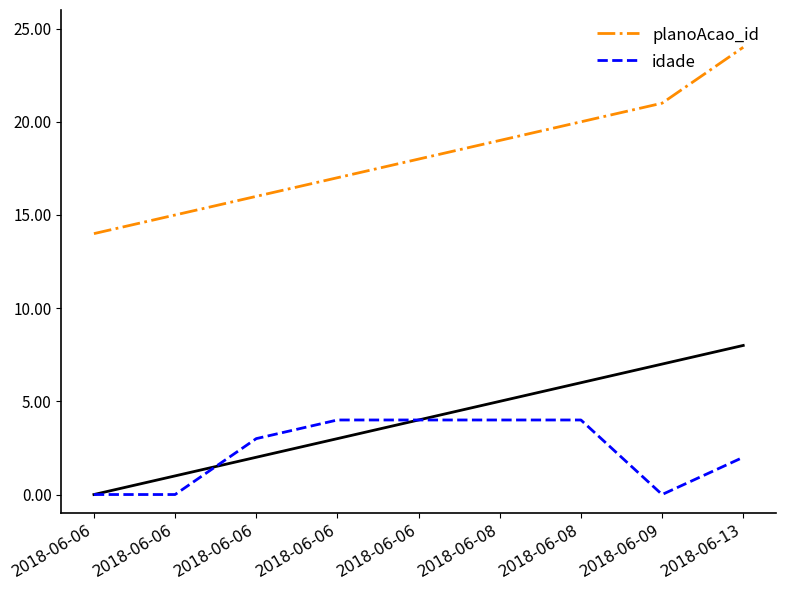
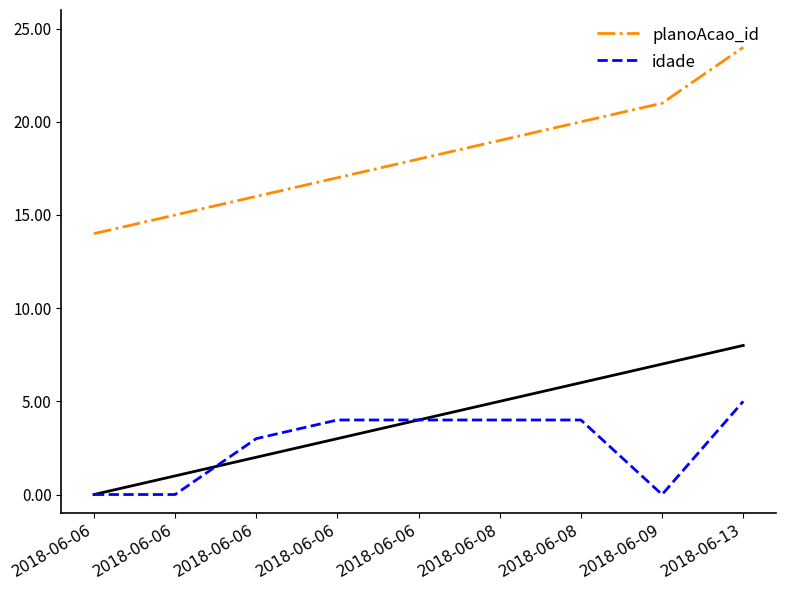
  {
    "planoAcao_id": {
      "2018-06-09": 21,
      "2018-06-13": 24
    },
    "idade": {
      "2018-06-09": 0,
-     "2018-06-13": 2
+     "2018-06-13": 5
    }
  }
